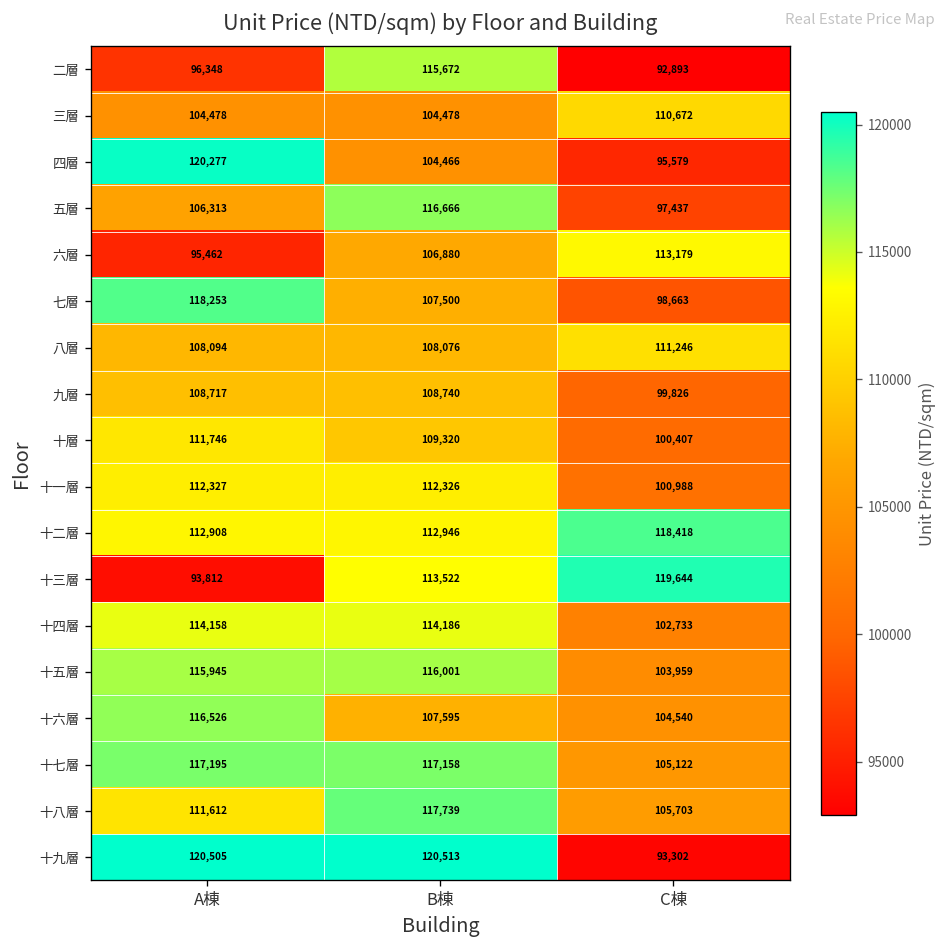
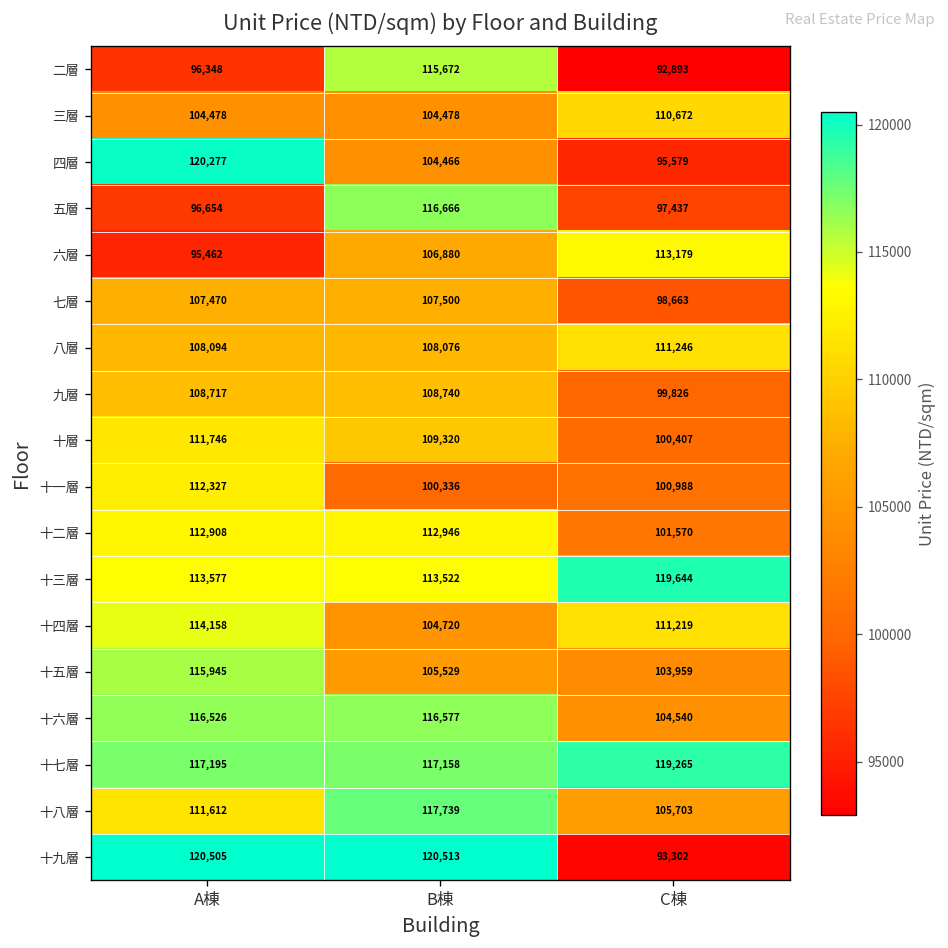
  {
    "二層": {
      "A棟": "96,348",
      "B棟": "115,672",
      "C棟": "92,893"
    },
    "三層": {
      "A棟": "104,478",
      "B棟": "104,478",
      "C棟": "110,672"
    },
    "四層": {
      "A棟": "120,277",
      "B棟": "104,466",
      "C棟": "95,579"
    },
    "五層": {
-     "A棟": "106,313",
+     "A棟": "96,654",
      "B棟": "116,666",
      "C棟": "97,437"
    },
    "六層": {
      "A棟": "95,462",
      "B棟": "106,880",
      "C棟": "113,179"
    },
    "七層": {
-     "A棟": "118,253",
+     "A棟": "107,470",
      "B棟": "107,500",
      "C棟": "98,663"
    },
    "八層": {
      "A棟": "108,094",
      "B棟": "108,076",
      "C棟": "111,246"
    },
    "九層": {
      "A棟": "108,717",
      "B棟": "108,740",
      "C棟": "99,826"
    },
    "十層": {
      "A棟": "111,746",
      "B棟": "109,320",
      "C棟": "100,407"
    },
    "十一層": {
      "A棟": "112,327",
-     "B棟": "112,326",
+     "B棟": "100,336",
      "C棟": "100,988"
    },
    "十二層": {
      "A棟": "112,908",
      "B棟": "112,946",
-     "C棟": "118,418"
+     "C棟": "101,570"
    },
    "十三層": {
-     "A棟": "93,812",
+     "A棟": "113,577",
      "B棟": "113,522",
      "C棟": "119,644"
    },
    "十四層": {
      "A棟": "114,158",
-     "B棟": "114,186",
-     "C棟": "102,733"
+     "B棟": "104,720",
+     "C棟": "111,219"
    },
    "十五層": {
      "A棟": "115,945",
-     "B棟": "116,001",
+     "B棟": "105,529",
      "C棟": "103,959"
    },
    "十六層": {
      "A棟": "116,526",
-     "B棟": "107,595",
+     "B棟": "116,577",
      "C棟": "104,540"
    },
    "十七層": {
      "A棟": "117,195",
      "B棟": "117,158",
-     "C棟": "105,122"
+     "C棟": "119,265"
    },
    "十八層": {
      "A棟": "111,612",
      "B棟": "117,739",
      "C棟": "105,703"
    },
    "十九層": {
      "A棟": "120,505",
      "B棟": "120,513",
      "C棟": "93,302"
    }
  }
